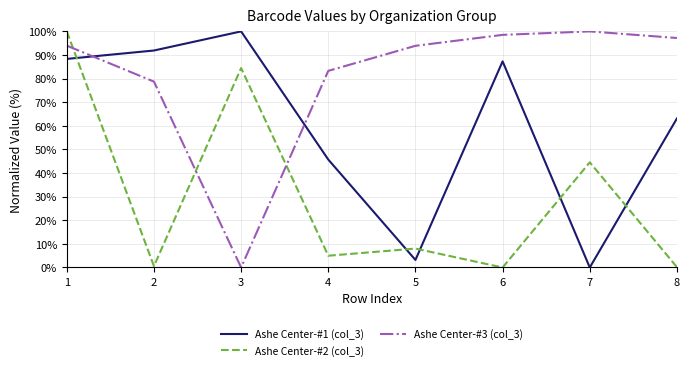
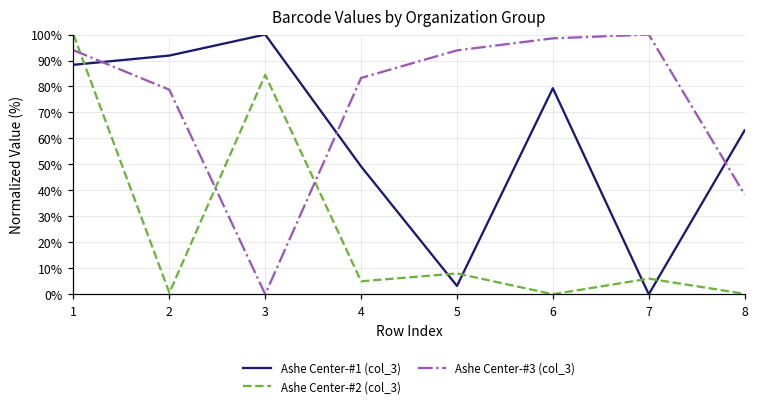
  {
    "Ashe Center-#1 (col_3)": {
      "1": "88%",
      "2": "92%",
      "3": "100%",
-     "4": "46%",
+     "4": "49%",
      "5": "3%",
-     "6": "87%",
+     "6": "79%",
      "7": "0%",
      "8": "63%"
    },
    "Ashe Center-#2 (col_3)": {
      "1": "100%",
      "2": "1%",
      "3": "84%",
      "4": "5%",
      "5": "8%",
      "6": "0%",
-     "7": "45%",
+     "7": "6%",
      "8": "0%"
    },
    "Ashe Center-#3 (col_3)": {
      "1": "94%",
      "2": "79%",
      "3": "0%",
      "4": "83%",
      "5": "94%",
      "6": "99%",
      "7": "100%",
-     "8": "97%"
+     "8": "38%"
    }
  }
